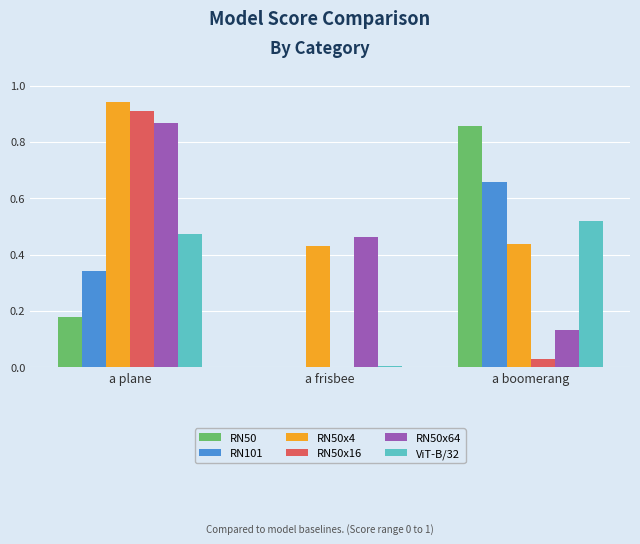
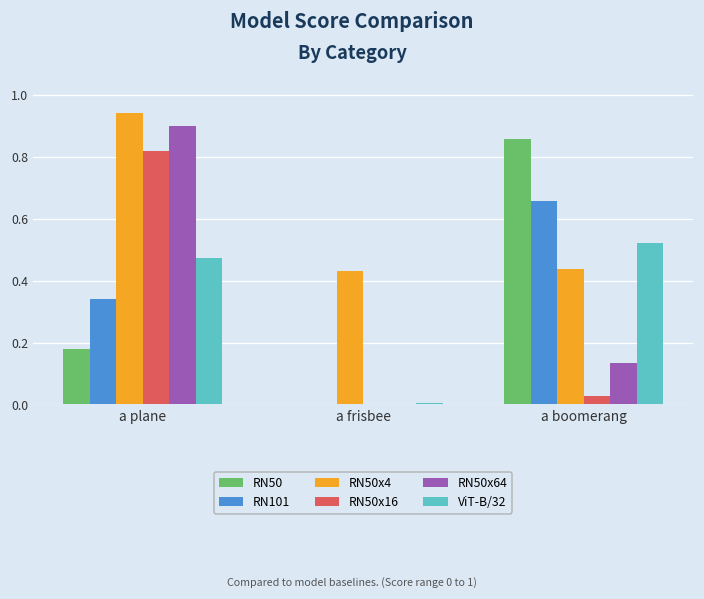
  {
    "RN50": {
      "a plane": 0.18,
      "a boomerang": 0.86
    },
    "RN50x4": {
      "a plane": 0.94,
      "a frisbee": 0.43,
      "a boomerang": 0.44
    },
    "RN50x16": {
-     "a plane": 0.91,
+     "a plane": 0.82,
      "a boomerang": 0.03
    },
    "RN50x64": {
-     "a plane": 0.87,
-     "a frisbee": 0.46,
+     "a plane": 0.90,
+     "a frisbee": 0.00,
      "a boomerang": 0.13
    }
  }
